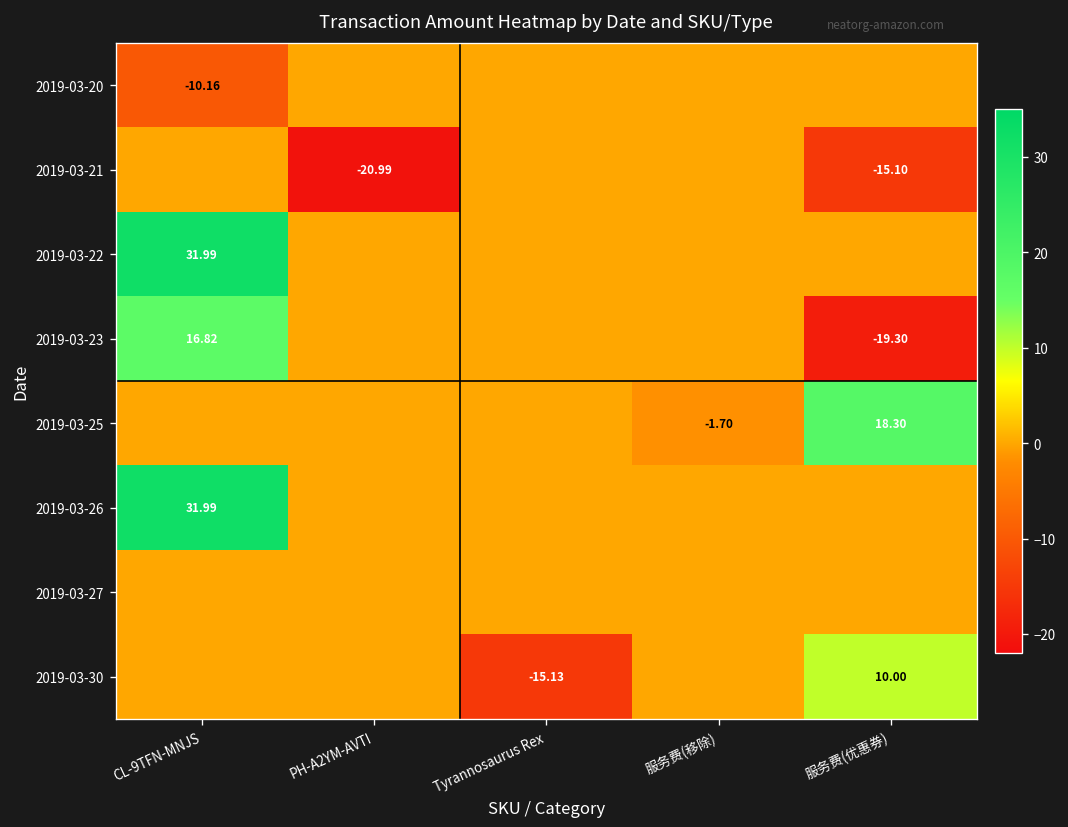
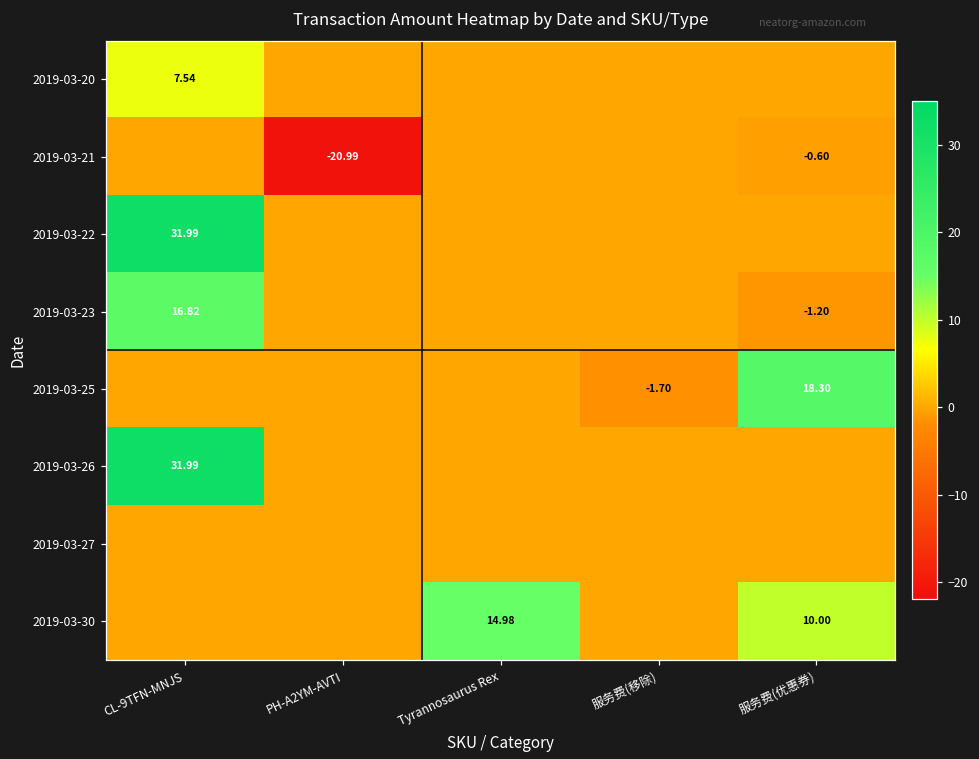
  {
    "2019-03-20": {
-     "CL-9TFN-MNJS": -10.16
+     "CL-9TFN-MNJS": 7.54
    },
    "2019-03-21": {
      "PH-A2YM-AVTI": -20.99,
-     "服务费(优惠券)": -15.10
+     "服务费(优惠券)": -0.60
    },
    "2019-03-22": {
      "CL-9TFN-MNJS": 31.99
    },
    "2019-03-23": {
      "CL-9TFN-MNJS": 16.82,
-     "服务费(优惠券)": -19.30
+     "服务费(优惠券)": -1.20
    },
    "2019-03-25": {
      "服务费(移除)": -1.70,
      "服务费(优惠券)": 18.30
    },
    "2019-03-26": {
      "CL-9TFN-MNJS": 31.99
    },
    "2019-03-30": {
-     "Tyrannosaurus Rex": -15.13,
+     "Tyrannosaurus Rex": 14.98,
      "服务费(优惠券)": 10.00
    }
  }
